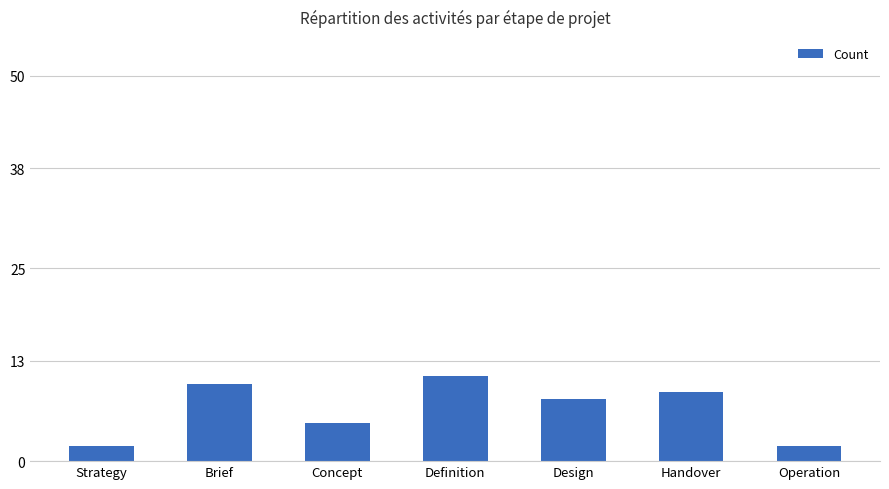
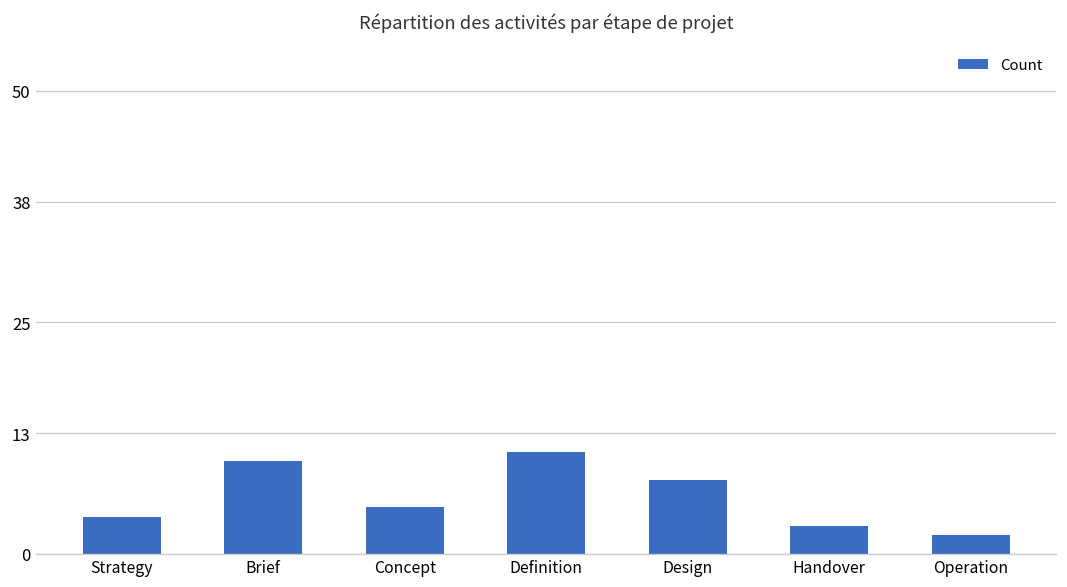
  {
-   "Strategy": 2,
+   "Strategy": 4,
    "Brief": 10,
    "Concept": 5,
    "Definition": 11,
    "Design": 8,
-   "Handover": 9,
+   "Handover": 3,
    "Operation": 2
  }
